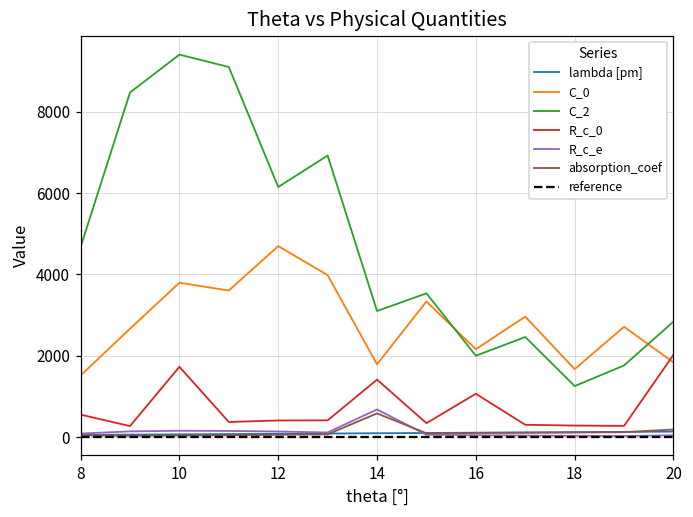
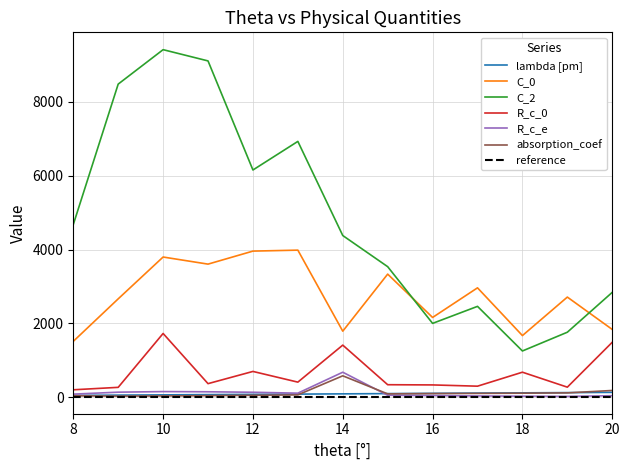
  {
    "lambda [pm]": {
      "14": 100
    },
    "C_0": {
      "8": 1500,
      "10": 3800,
-     "12": 4700,
+     "12": 4000,
      "14": 1800,
      "16": 2200,
      "18": 1700,
      "20": 1800
    },
    "C_2": {
      "8": 4700,
      "10": 9400,
      "12": 6200,
-     "14": 3100,
+     "14": 4400,
      "16": 2000,
      "18": 1300,
      "20": 2800
    },
    "R_c_0": {
-     "8": 600,
+     "8": 200,
      "10": 1700,
-     "12": 400,
+     "12": 700,
      "14": 1400,
-     "16": 1100,
-     "18": 300,
-     "20": 2000
+     "16": 300,
+     "18": 700,
+     "20": 1500
    },
    "R_c_e": {
      "10": 200,
      "14": 700,
      "18": 0,
      "20": 0
    },
    "absorption_coef": {
      "14": 600
    }
  }
